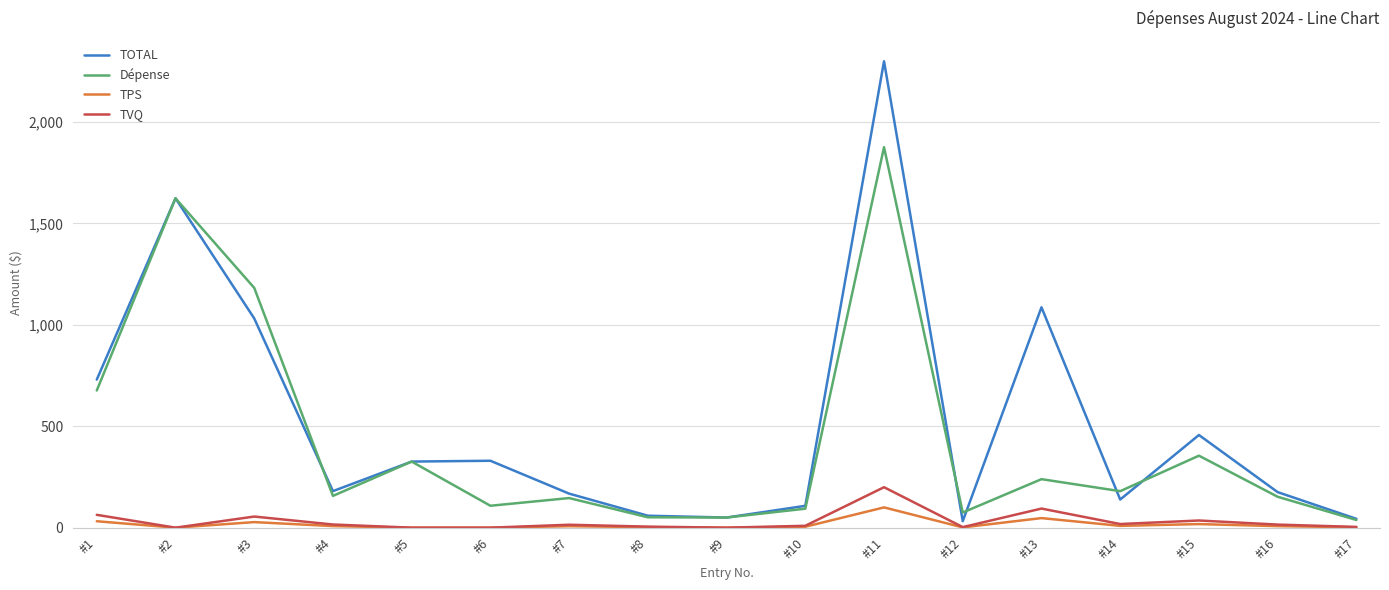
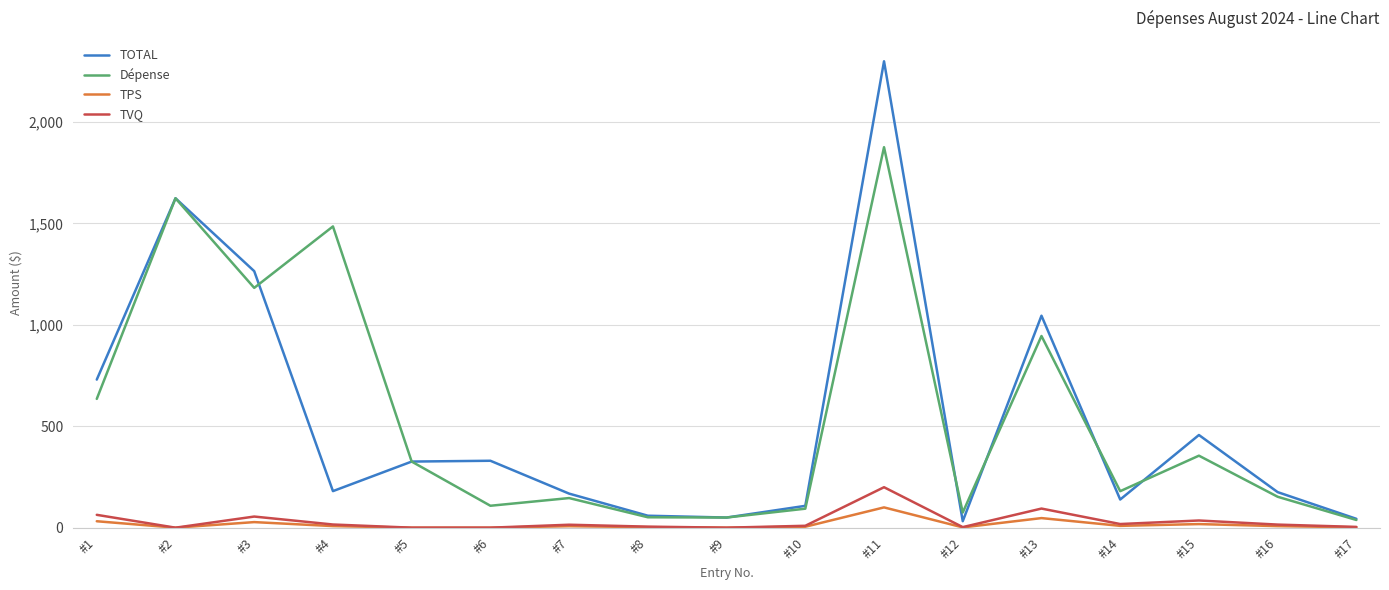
  {
    "TOTAL": {
      "#1": "730",
-     "#3": "1,030",
+     "#3": "1,260",
      "#4": "180",
      "#6": "330",
      "#7": "170",
      "#10": "110",
      "#11": "2,300",
      "#12": "30",
-     "#13": "1,090",
+     "#13": "1,050",
      "#14": "140",
      "#15": "460",
      "#16": "180"
    },
    "Dépense": {
-     "#1": "680",
+     "#1": "640",
      "#3": "1,180",
-     "#4": "160",
+     "#4": "1,490",
      "#6": "110",
      "#7": "150",
      "#10": "90",
      "#11": "1,880",
      "#12": "70",
-     "#13": "240",
+     "#13": "950",
      "#14": "180",
      "#15": "360",
      "#16": "150"
    }
  }
